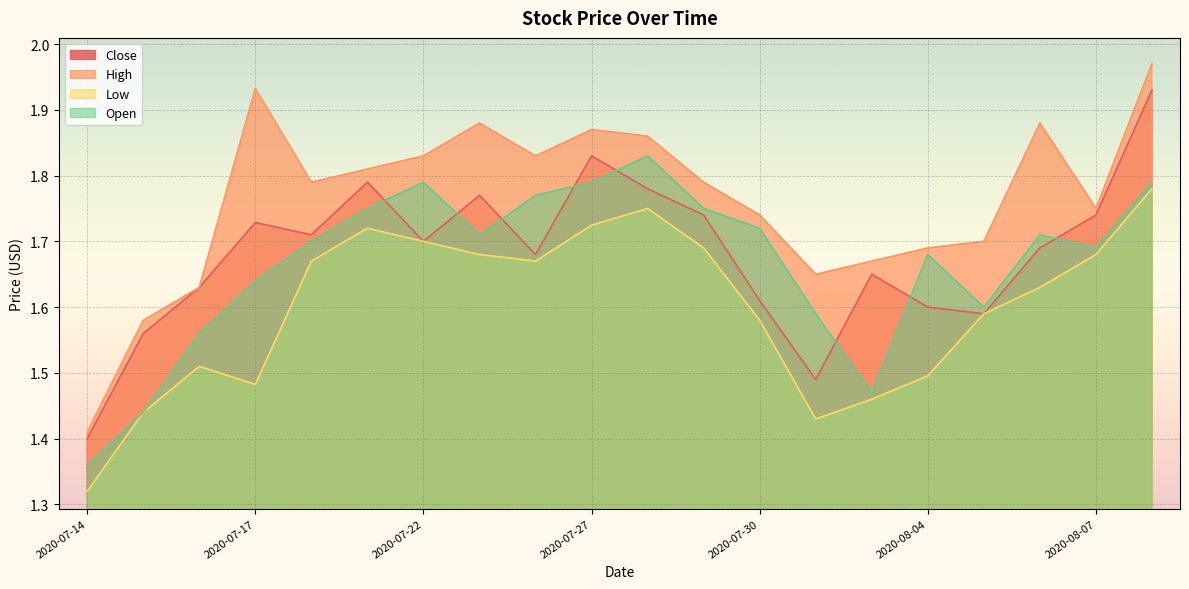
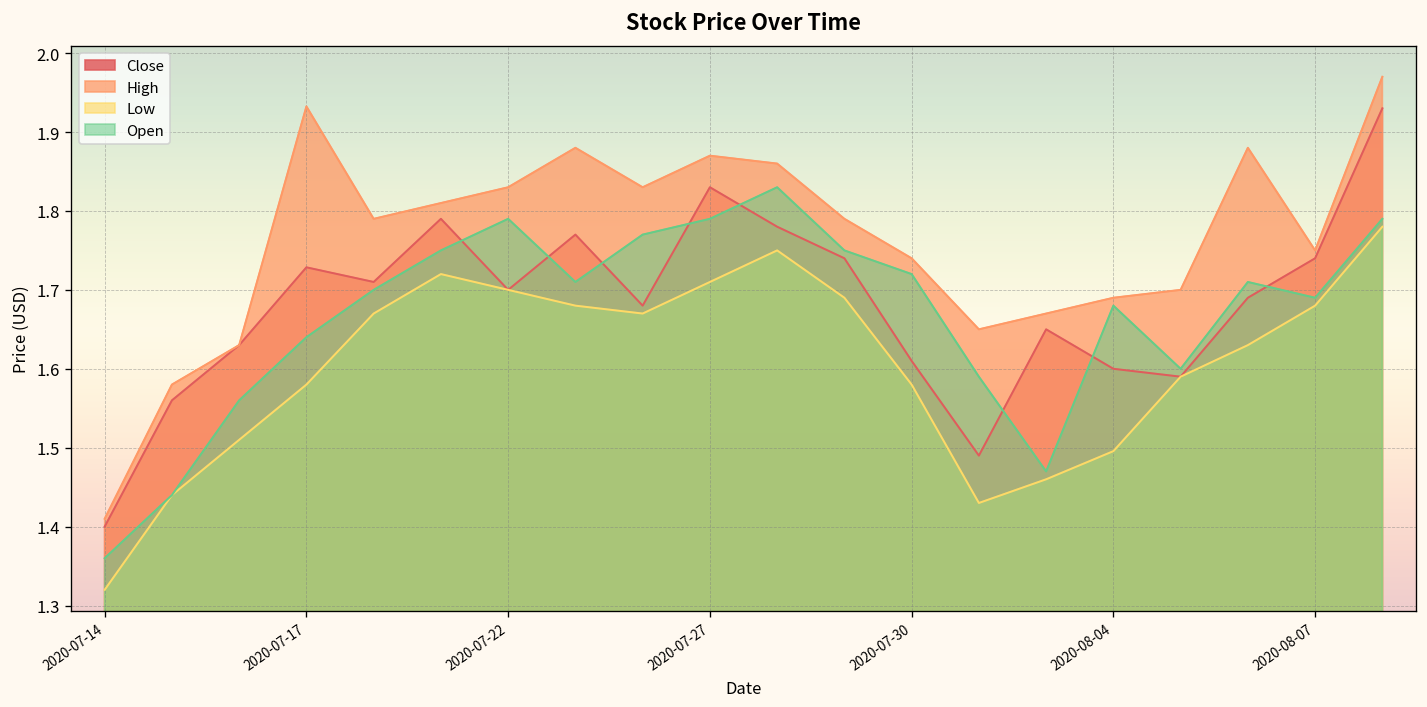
  {
    "Close": {
      "2020-07-14": 1.40,
      "2020-07-17": 1.73,
      "2020-07-27": 1.83,
      "2020-07-30": 1.61,
      "2020-08-04": 1.60,
      "2020-08-07": 1.74
    },
    "High": {
      "2020-07-14": 1.41,
      "2020-07-17": 1.93,
      "2020-07-22": 1.83,
      "2020-07-27": 1.87,
      "2020-07-30": 1.74,
      "2020-08-04": 1.69,
      "2020-08-07": 1.75
    },
    "Low": {
      "2020-07-14": 1.32,
-     "2020-07-17": 1.48,
-     "2020-07-27": 1.72,
+     "2020-07-17": 1.58,
+     "2020-07-27": 1.71,
      "2020-07-30": 1.58,
      "2020-08-04": 1.50,
      "2020-08-07": 1.68
    },
    "Open": {
      "2020-07-14": 1.36,
      "2020-07-17": 1.64,
      "2020-07-22": 1.79,
      "2020-07-27": 1.79,
      "2020-07-30": 1.72,
      "2020-08-04": 1.68,
      "2020-08-07": 1.69
    }
  }
